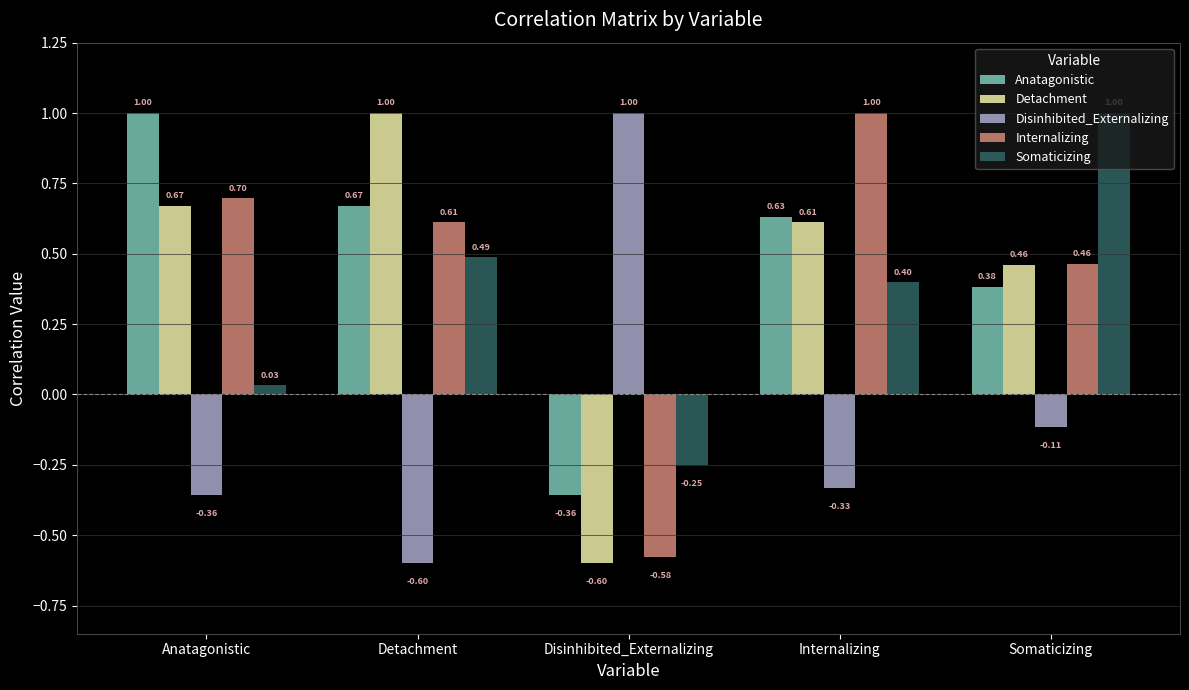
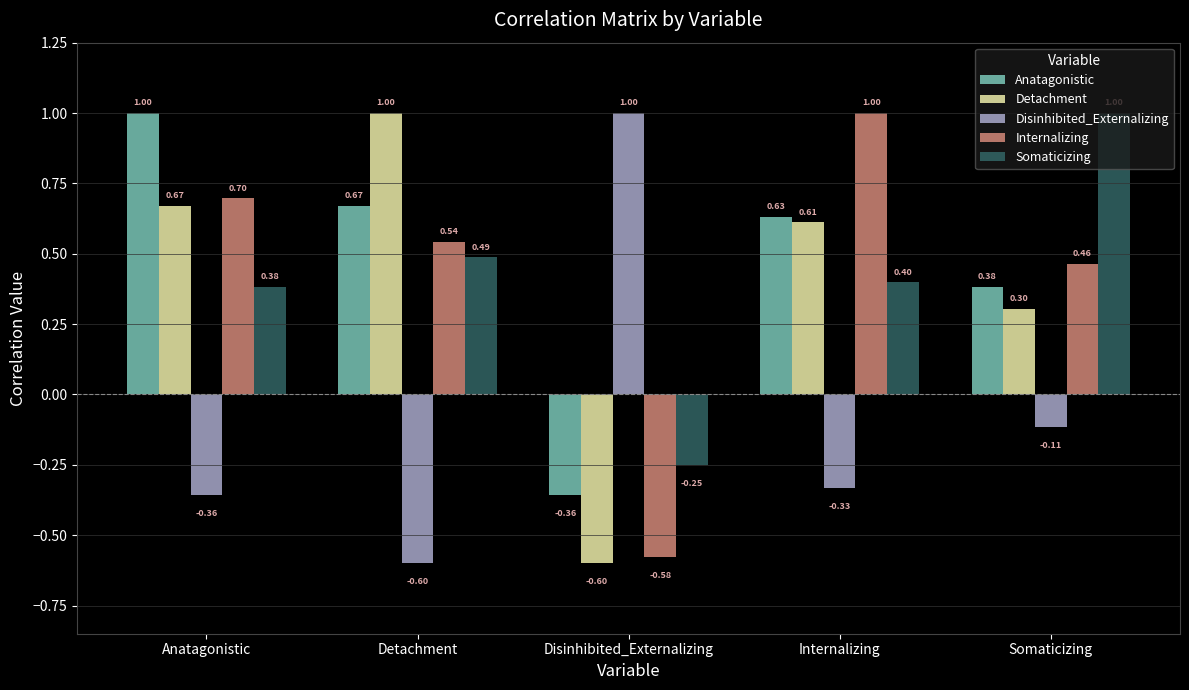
  {
    "Detachment": {
      "Anatagonistic": 0.67,
      "Detachment": 1.00,
      "Disinhibited_Externalizing": -0.60,
      "Internalizing": 0.61,
-     "Somaticizing": 0.46
+     "Somaticizing": 0.30
    },
    "Internalizing": {
      "Anatagonistic": 0.70,
-     "Detachment": 0.61,
+     "Detachment": 0.54,
      "Disinhibited_Externalizing": -0.58,
      "Internalizing": 1.00,
      "Somaticizing": 0.46
    },
    "Somaticizing": {
-     "Anatagonistic": 0.03,
+     "Anatagonistic": 0.38,
      "Detachment": 0.49,
      "Disinhibited_Externalizing": -0.25,
      "Internalizing": 0.40
    }
  }
